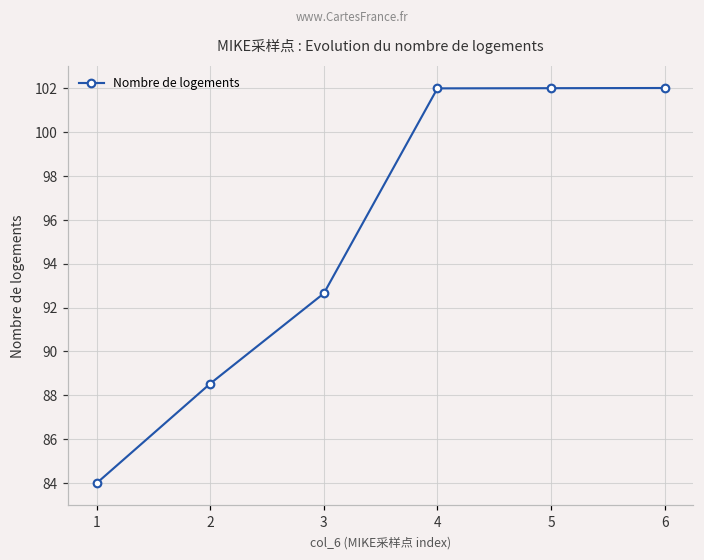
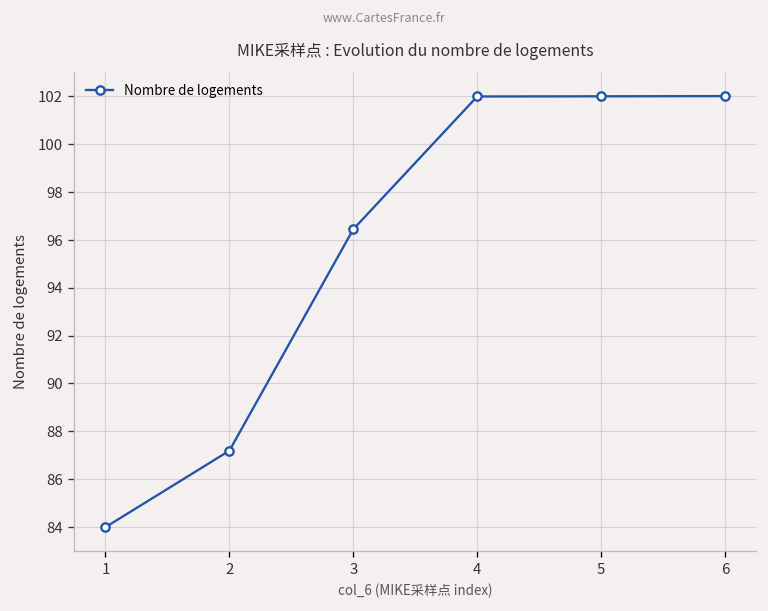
  {
    "1": 84.0,
-   "2": 88.5,
-   "3": 92.6,
+   "2": 87.2,
+   "3": 96.4,
    "4": 102.0,
    "5": 102.0,
    "6": 102.0
  }
